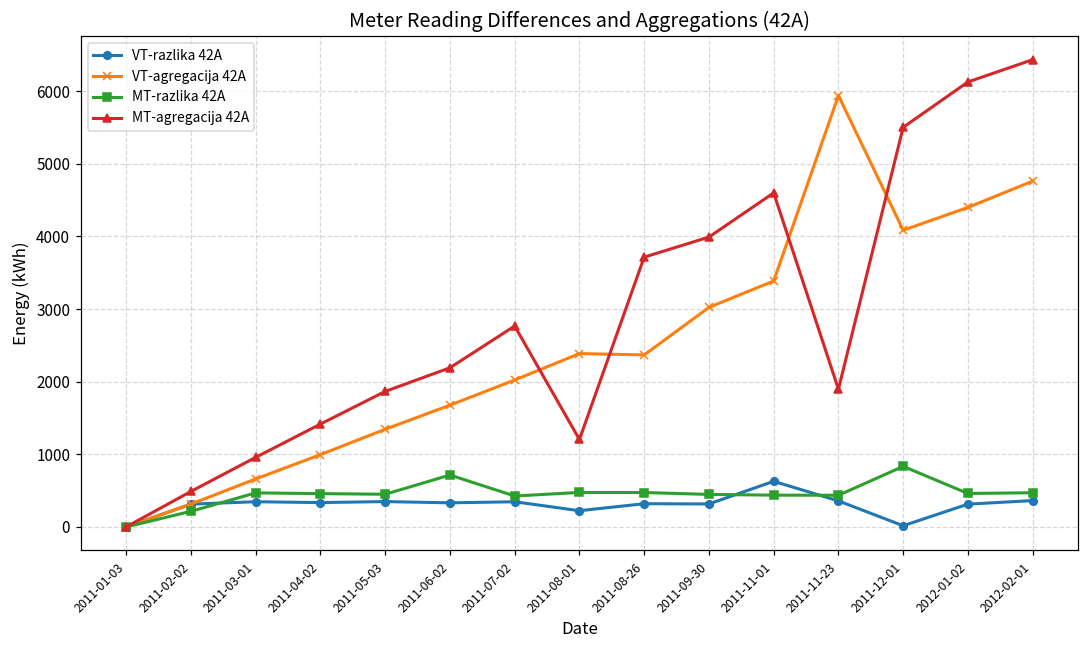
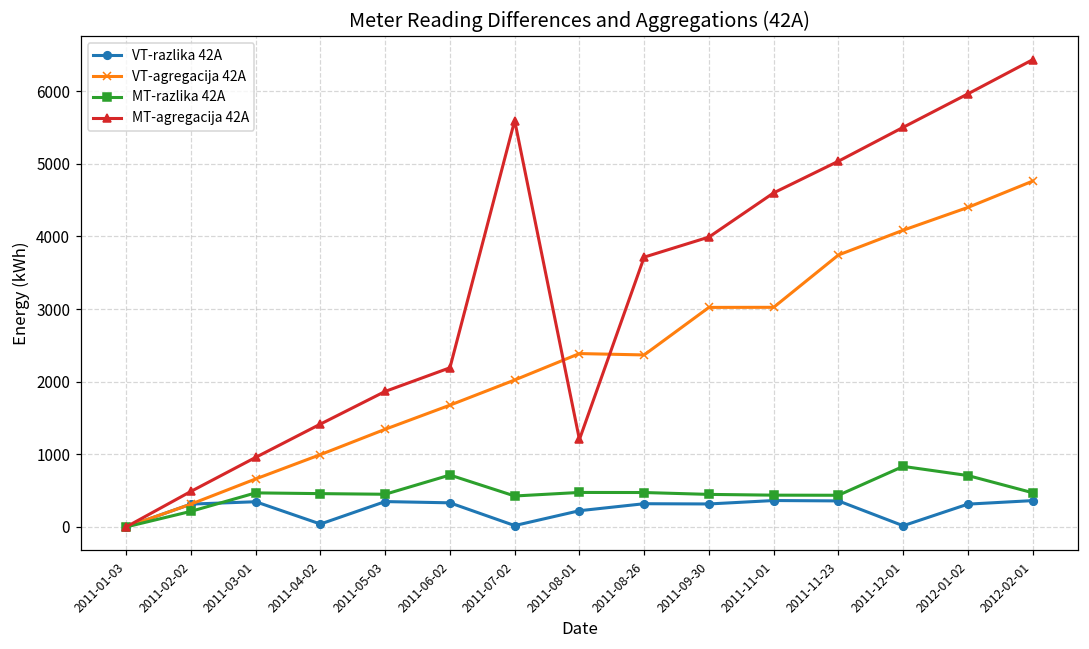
  {
    "VT-razlika 42A": {
      "2011-03-01": 300,
-     "2011-04-02": 300,
+     "2011-04-02": 0,
      "2011-05-03": 300,
      "2011-06-02": 300,
-     "2011-07-02": 300,
+     "2011-07-02": 0,
      "2011-08-01": 200,
      "2011-08-26": 300,
      "2011-09-30": 300,
-     "2011-11-01": 600,
+     "2011-11-01": 400,
      "2011-11-23": 400,
      "2011-12-01": 0,
      "2012-01-02": 300,
      "2012-02-01": 400
    },
    "VT-agregacija 42A": {
      "2011-03-01": 700,
      "2011-04-02": 1000,
      "2011-05-03": 1300,
      "2011-06-02": 1700,
      "2011-07-02": 2000,
      "2011-08-01": 2400,
      "2011-08-26": 2400,
      "2011-09-30": 3000,
-     "2011-11-01": 3400,
-     "2011-11-23": 5900,
+     "2011-11-01": 3000,
+     "2011-11-23": 3700,
      "2011-12-01": 4100,
      "2012-01-02": 4400,
      "2012-02-01": 4800
    },
    "MT-razlika 42A": {
      "2011-02-02": 200,
      "2011-03-01": 500,
      "2011-04-02": 500,
      "2011-05-03": 400,
      "2011-06-02": 700,
      "2011-07-02": 400,
      "2011-08-01": 500,
      "2011-08-26": 500,
      "2011-09-30": 400,
      "2011-11-01": 400,
      "2011-11-23": 400,
      "2011-12-01": 800,
-     "2012-01-02": 500,
+     "2012-01-02": 700,
      "2012-02-01": 500
    },
    "MT-agregacija 42A": {
      "2011-02-02": 500,
      "2011-03-01": 1000,
      "2011-04-02": 1400,
      "2011-05-03": 1900,
      "2011-06-02": 2200,
-     "2011-07-02": 2800,
+     "2011-07-02": 5600,
      "2011-08-01": 1200,
      "2011-08-26": 3700,
      "2011-09-30": 4000,
      "2011-11-01": 4600,
-     "2011-11-23": 1900,
+     "2011-11-23": 5000,
      "2011-12-01": 5500,
-     "2012-01-02": 6100,
+     "2012-01-02": 6000,
      "2012-02-01": 6400
    }
  }
